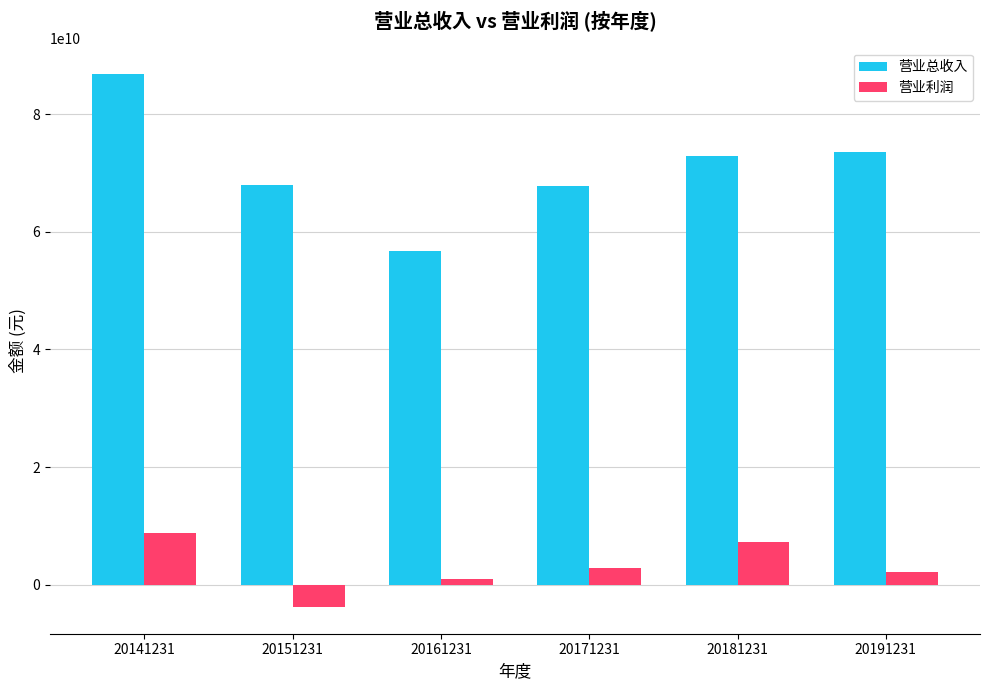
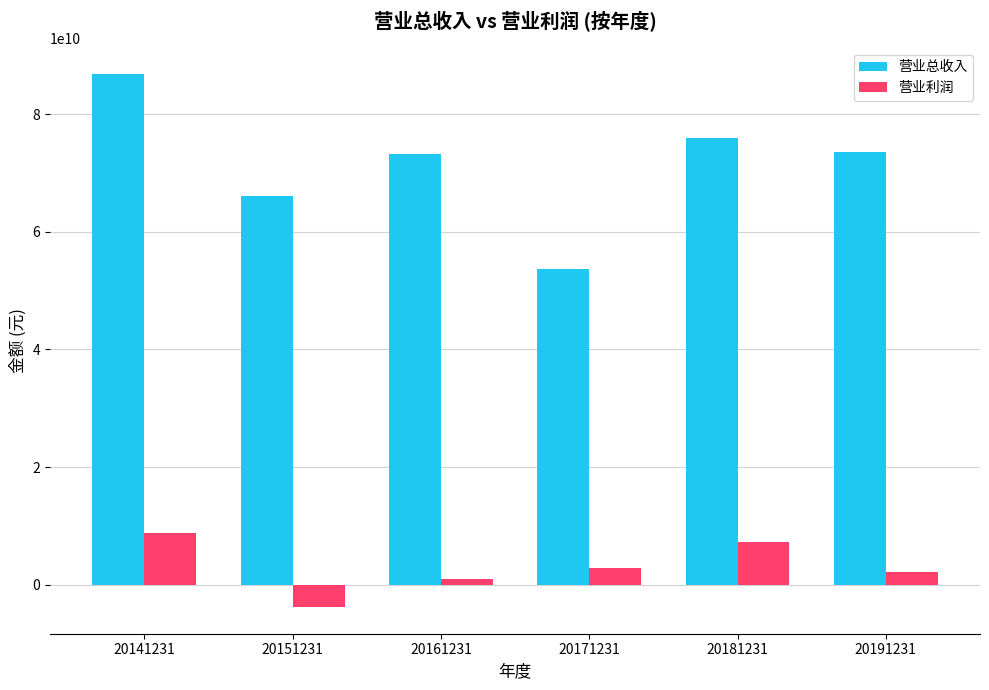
  {
    "营业总收入": {
      "20141231": 87000000000,
-     "20151231": 68000000000,
-     "20161231": 57000000000,
-     "20171231": 68000000000,
-     "20181231": 73000000000,
+     "20151231": 66000000000,
+     "20161231": 73000000000,
+     "20171231": 54000000000,
+     "20181231": 76000000000,
      "20191231": 74000000000
    },
    "营业利润": {
      "20141231": 9000000000,
      "20151231": -4000000000,
      "20161231": 1000000000,
      "20171231": 3000000000,
      "20181231": 7000000000,
      "20191231": 2000000000
    }
  }
